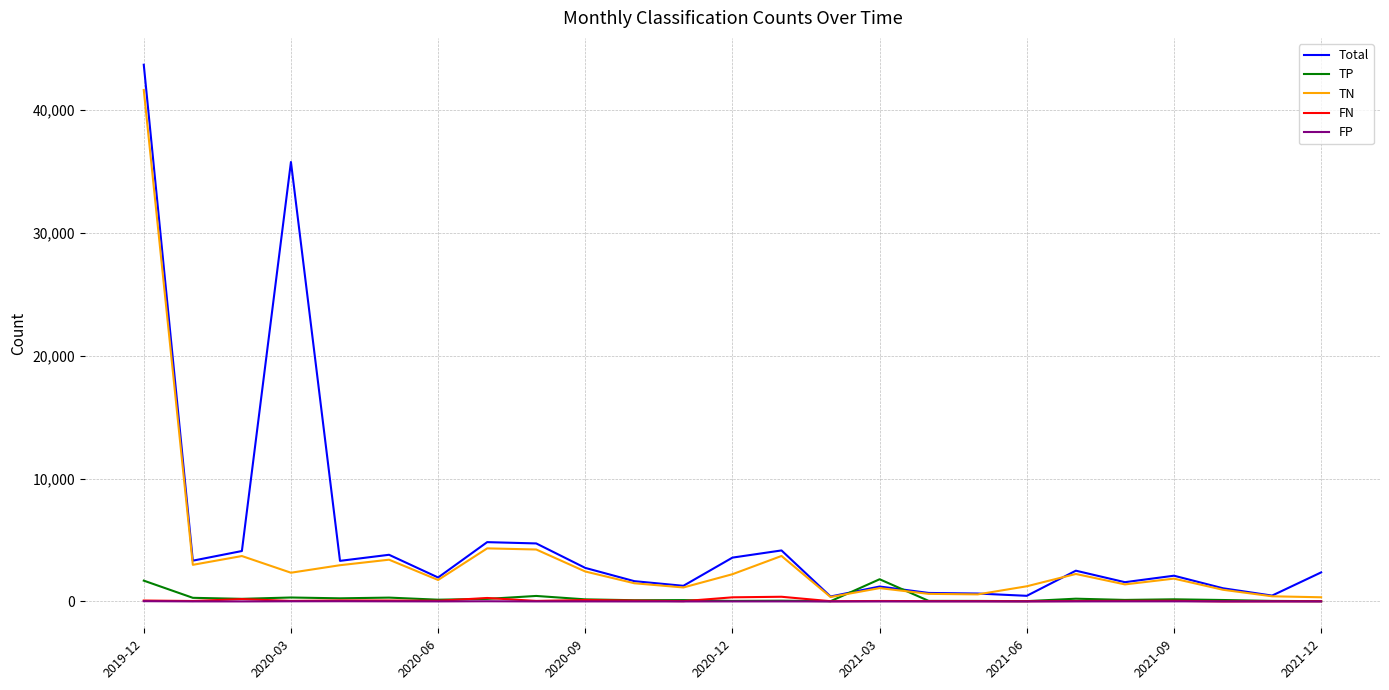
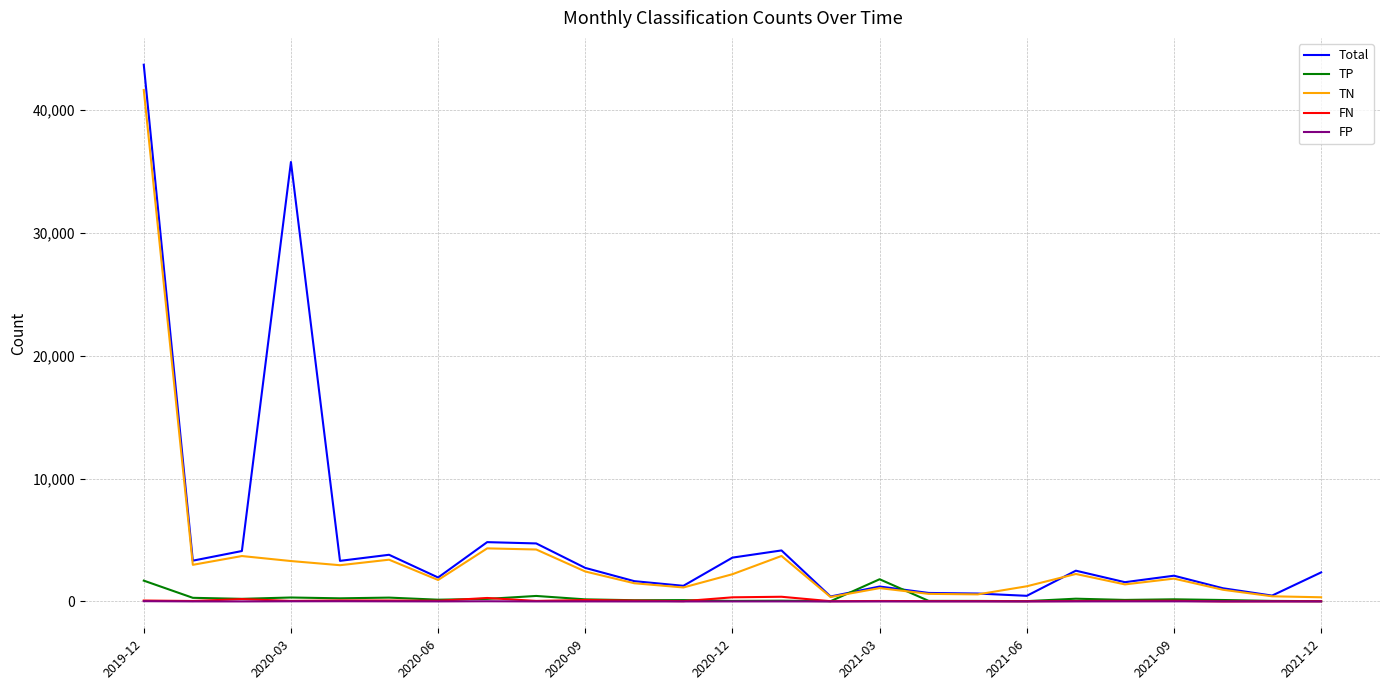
  {
    "Total": {
      "2019-12": "43,700",
      "2020-03": "35,800",
      "2020-09": "2,700",
      "2020-12": "3,600",
      "2021-06": "500",
      "2021-09": "2,100",
      "2021-12": "2,400"
    },
    "TP": {
      "2019-12": "1,700",
      "2020-03": "300",
      "2021-03": "1,800"
    },
    "TN": {
      "2019-12": "41,600",
-     "2020-03": "2,300",
+     "2020-03": "3,300",
      "2020-09": "2,400",
      "2020-12": "2,200",
      "2021-06": "1,200",
      "2021-09": "1,900",
      "2021-12": "300"
    },
    "FN": {
      "2020-12": "300"
    }
  }
